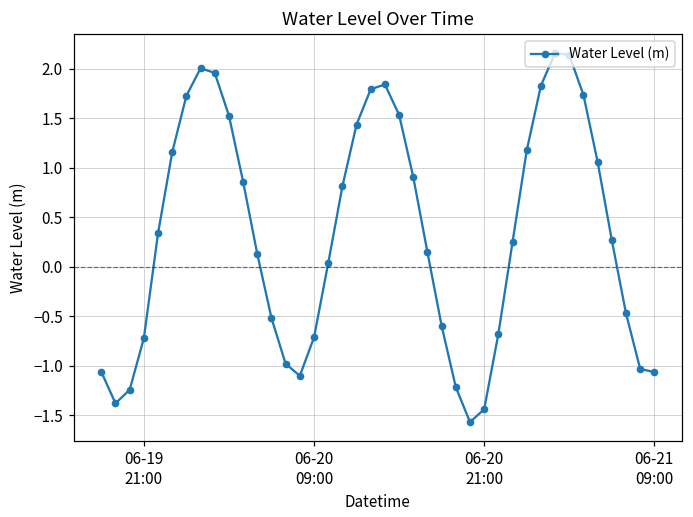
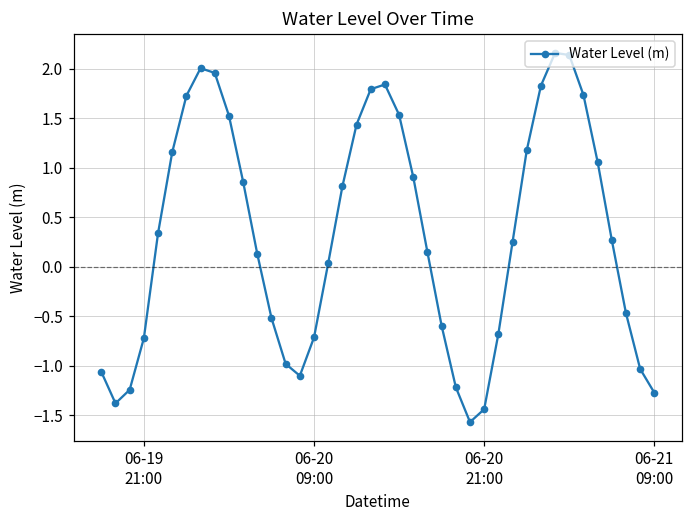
  {
    "06-19 21:00": -0.7,
    "06-20 09:00": -0.7,
    "06-20 21:00": -1.4,
-   "06-21 09:00": -1.1
+   "06-21 09:00": -1.3
  }
